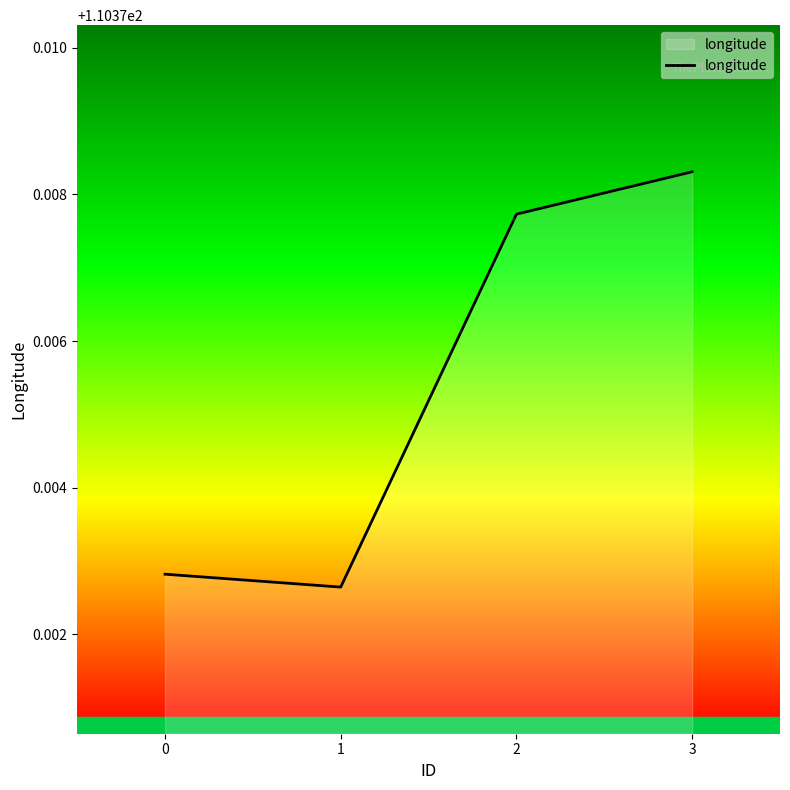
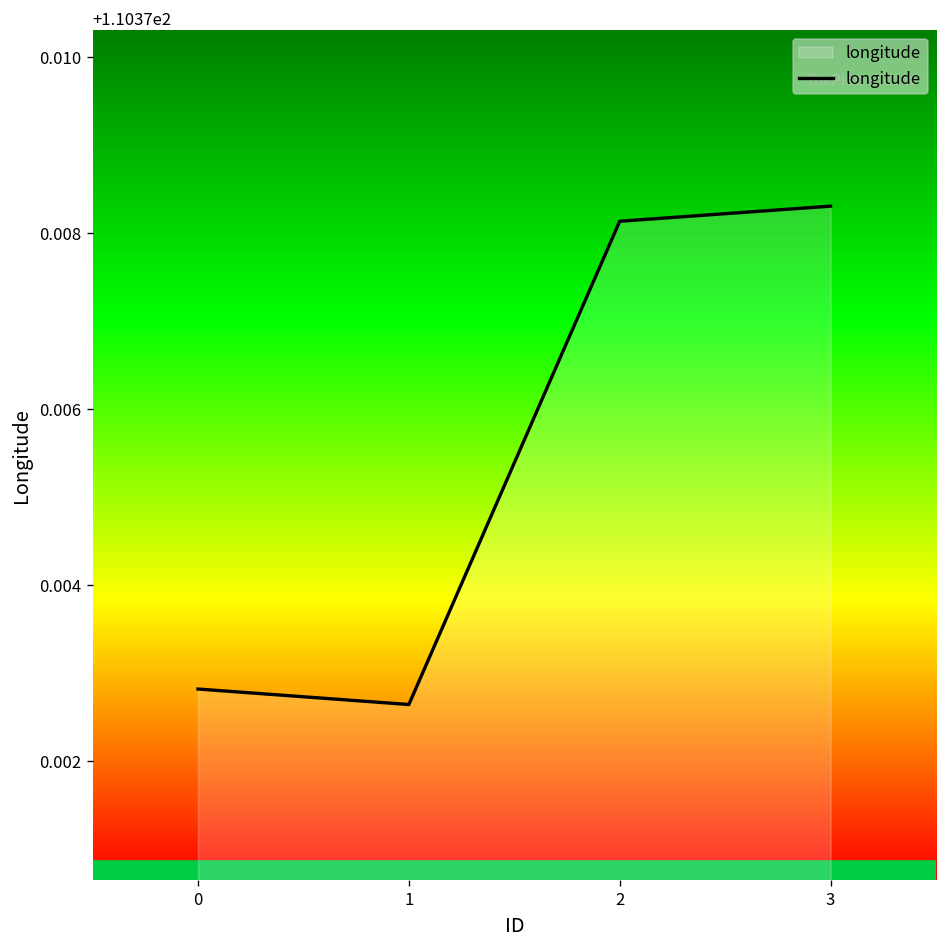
  {
    "0": 110.3728,
    "1": 110.3726,
-   "2": 110.3777,
+   "2": 110.3781,
    "3": 110.3783
  }
